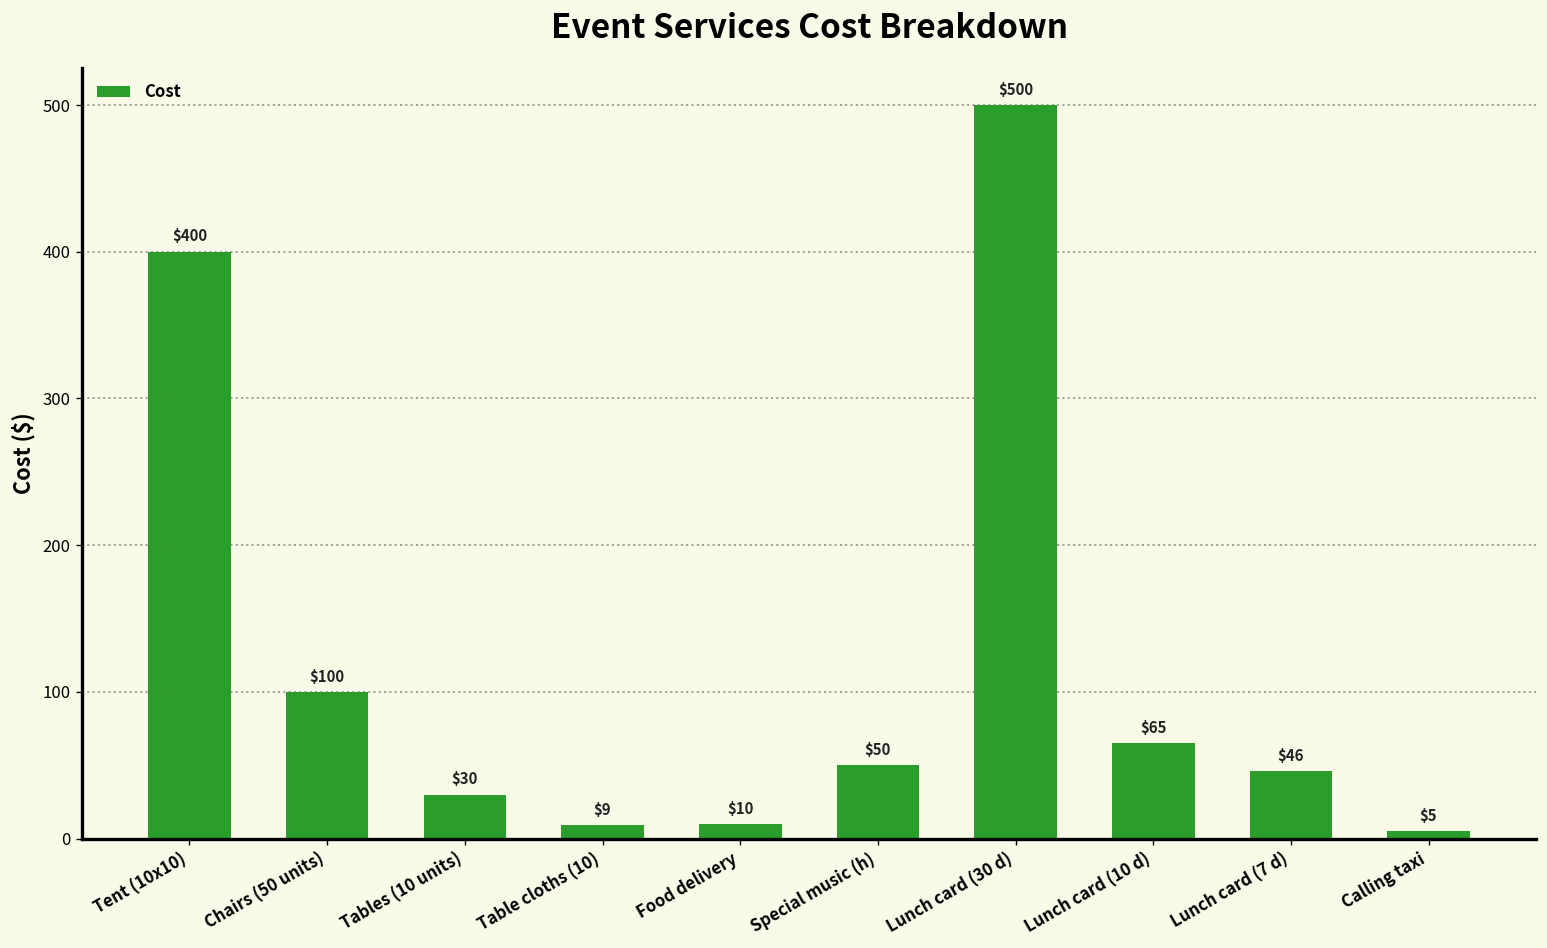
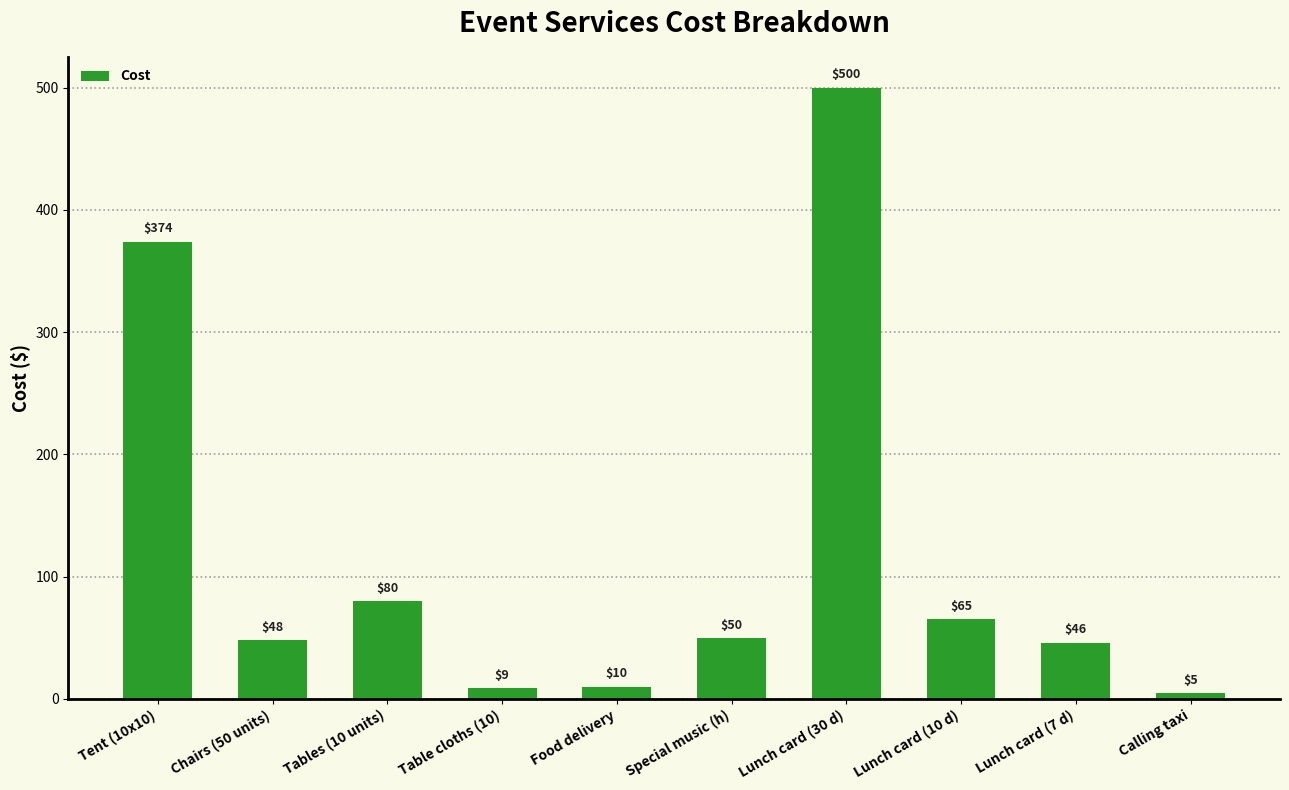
  {
-   "Tent (10x10)": "$400",
-   "Chairs (50 units)": "$100",
-   "Tables (10 units)": "$30",
+   "Tent (10x10)": "$374",
+   "Chairs (50 units)": "$48",
+   "Tables (10 units)": "$80",
    "Table cloths (10)": "$9",
    "Food delivery": "$10",
    "Special music (h)": "$50",
    "Lunch card (30 d)": "$500",
    "Lunch card (10 d)": "$65",
    "Lunch card (7 d)": "$46",
    "Calling taxi": "$5"
  }
